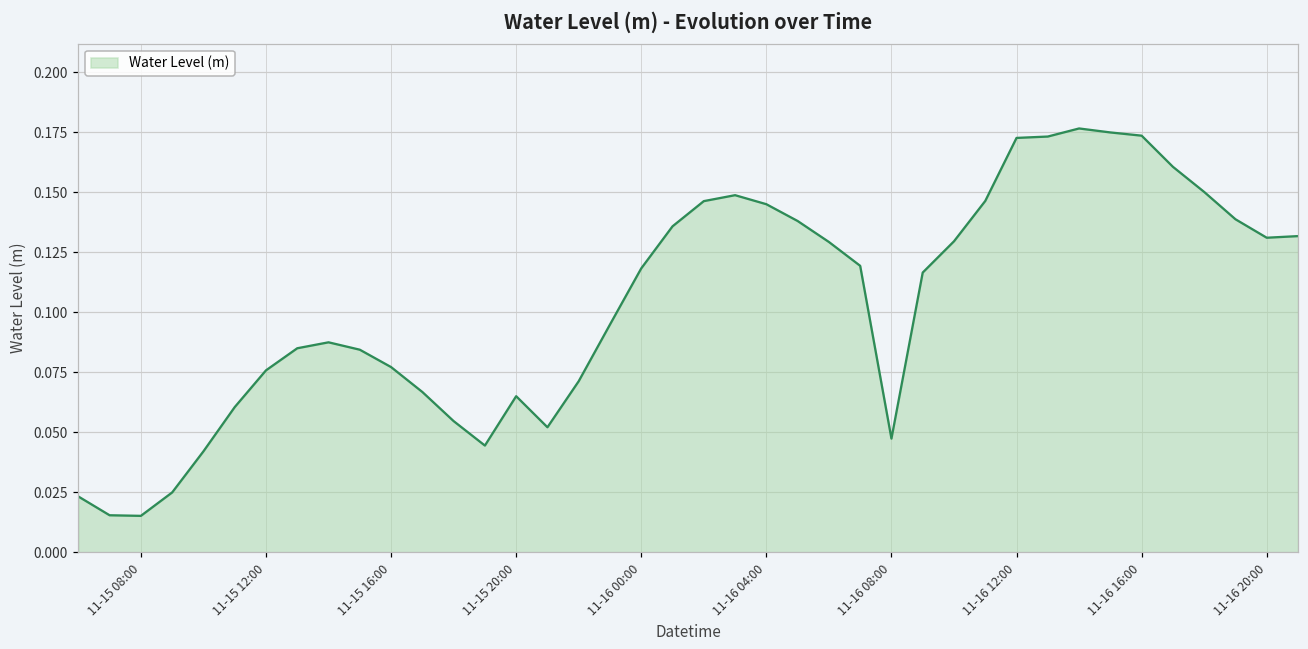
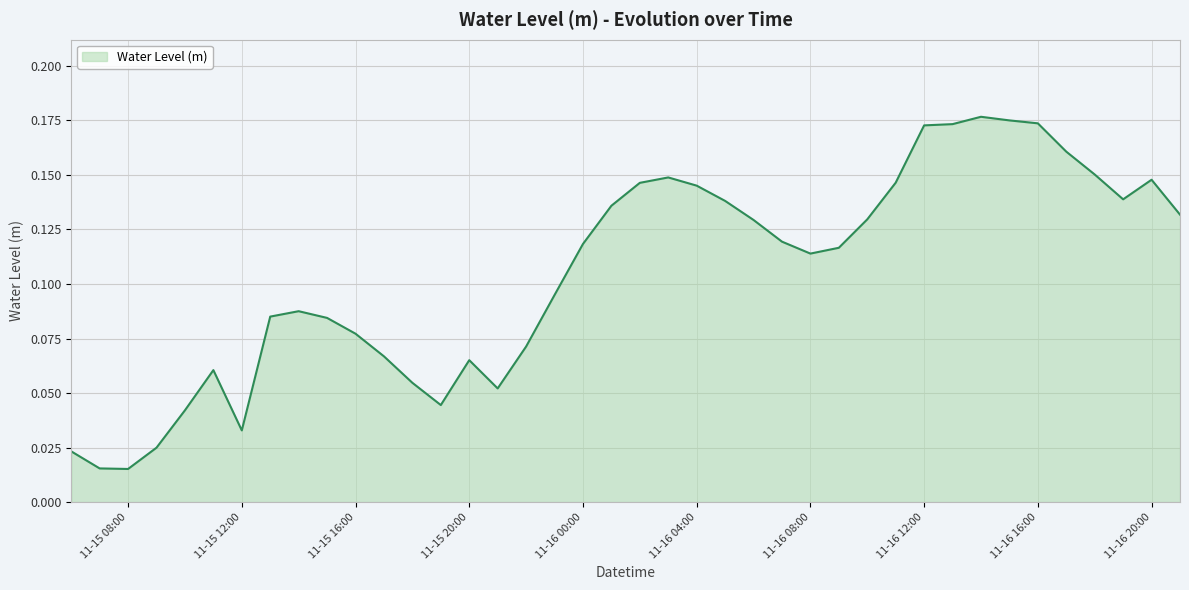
  {
    "11-15 08:00": 0.015,
-   "11-15 12:00": 0.076,
+   "11-15 12:00": 0.033,
    "11-15 16:00": 0.077,
    "11-15 20:00": 0.065,
    "11-16 00:00": 0.118,
    "11-16 04:00": 0.145,
-   "11-16 08:00": 0.047,
+   "11-16 08:00": 0.114,
    "11-16 12:00": 0.173,
    "11-16 16:00": 0.174,
-   "11-16 20:00": 0.131
+   "11-16 20:00": 0.148
  }
